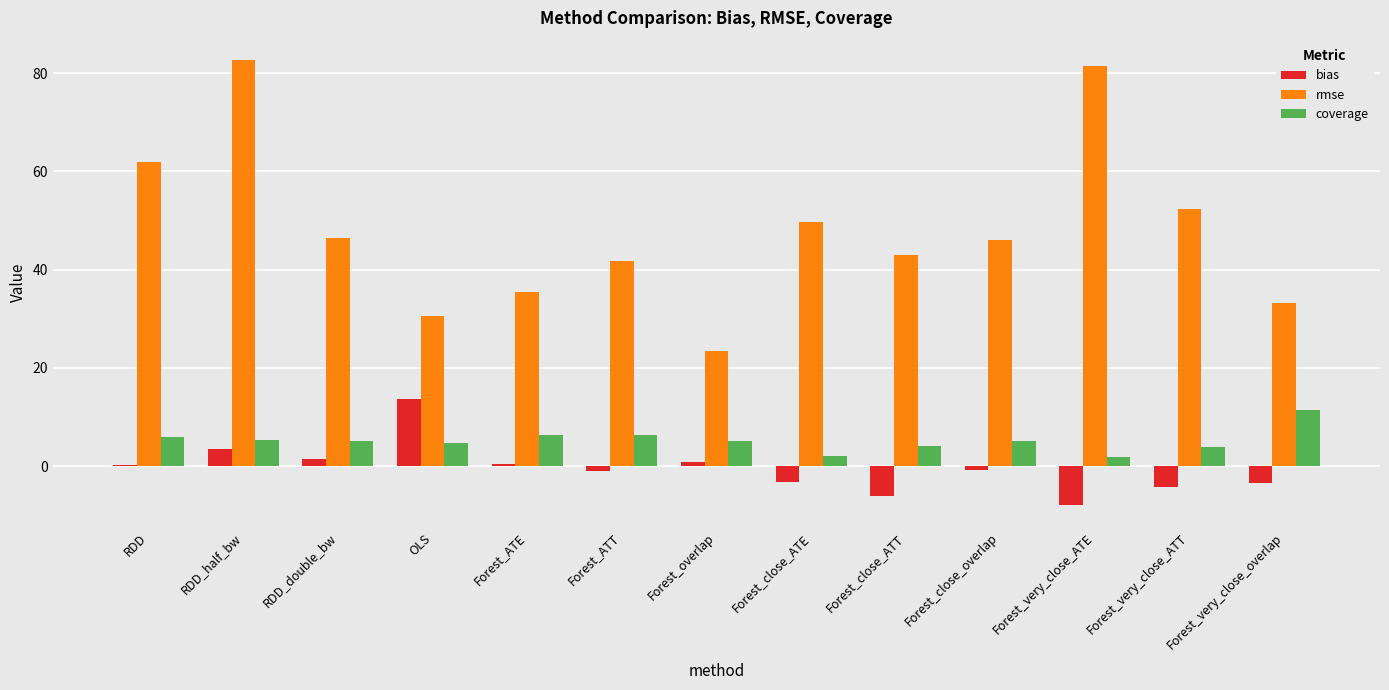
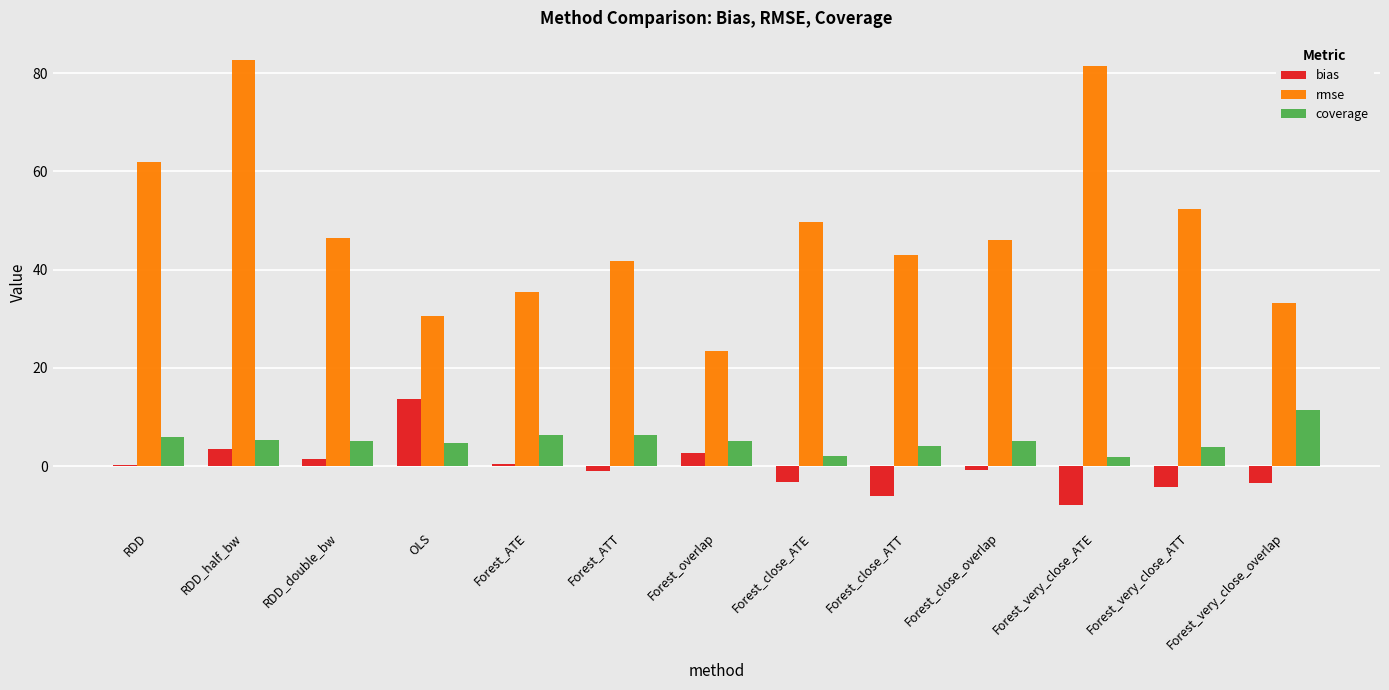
  {
    "bias": {
      "RDD_half_bw": 4,
      "RDD_double_bw": 2,
      "OLS": 14,
      "Forest_ATE": 1,
      "Forest_ATT": -1,
-     "Forest_overlap": 1,
+     "Forest_overlap": 3,
      "Forest_close_ATE": -3,
      "Forest_close_ATT": -6,
      "Forest_close_overlap": -1,
      "Forest_very_close_ATE": -8,
      "Forest_very_close_ATT": -4,
      "Forest_very_close_overlap": -3
    },
    "rmse": {
      "RDD": 62,
      "RDD_half_bw": 83,
      "RDD_double_bw": 46,
      "OLS": 31,
      "Forest_ATE": 35,
      "Forest_ATT": 42,
      "Forest_overlap": 23,
      "Forest_close_ATE": 50,
      "Forest_close_ATT": 43,
      "Forest_close_overlap": 46,
      "Forest_very_close_ATE": 81,
      "Forest_very_close_ATT": 52,
      "Forest_very_close_overlap": 33
    },
    "coverage": {
      "RDD": 6,
      "RDD_half_bw": 5,
      "RDD_double_bw": 5,
      "OLS": 5,
      "Forest_ATE": 6,
      "Forest_ATT": 6,
      "Forest_overlap": 5,
      "Forest_close_ATE": 2,
      "Forest_close_ATT": 4,
      "Forest_close_overlap": 5,
      "Forest_very_close_ATE": 2,
      "Forest_very_close_ATT": 4,
      "Forest_very_close_overlap": 11
    }
  }
